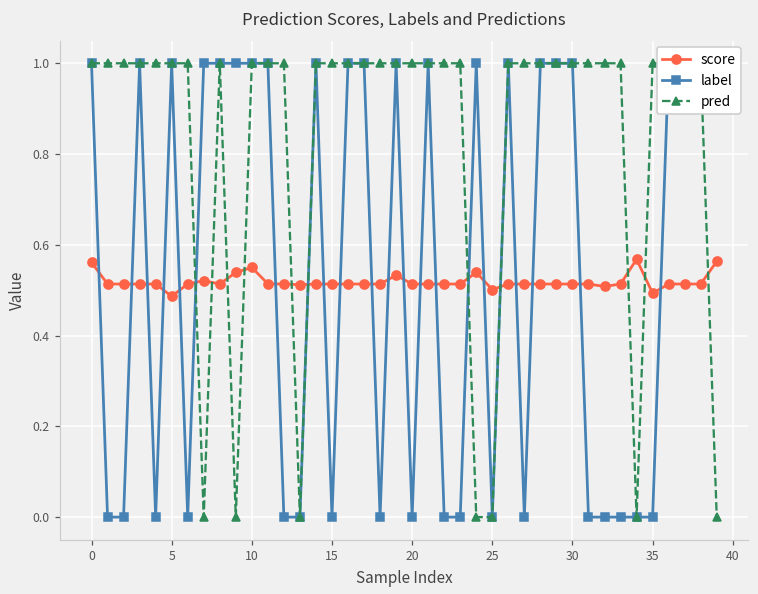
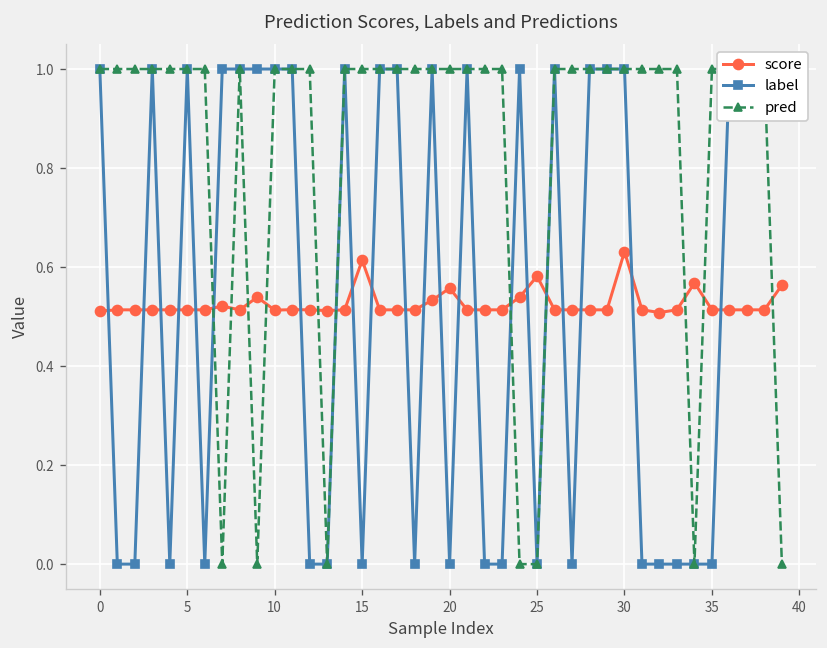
  {
    "score": {
-     "0": 0.56,
-     "5": 0.49,
-     "10": 0.55,
-     "15": 0.51,
-     "20": 0.51,
-     "25": 0.50,
-     "30": 0.51,
-     "35": 0.49
+     "0": 0.51,
+     "5": 0.51,
+     "10": 0.51,
+     "15": 0.61,
+     "20": 0.56,
+     "25": 0.58,
+     "30": 0.63,
+     "35": 0.51
    },
    "label": {
      "15": 0.00,
      "20": 0.00,
      "35": 0.00
    },
    "pred": {
      "15": 1.00,
      "20": 1.00,
      "35": 1.00
    }
  }
